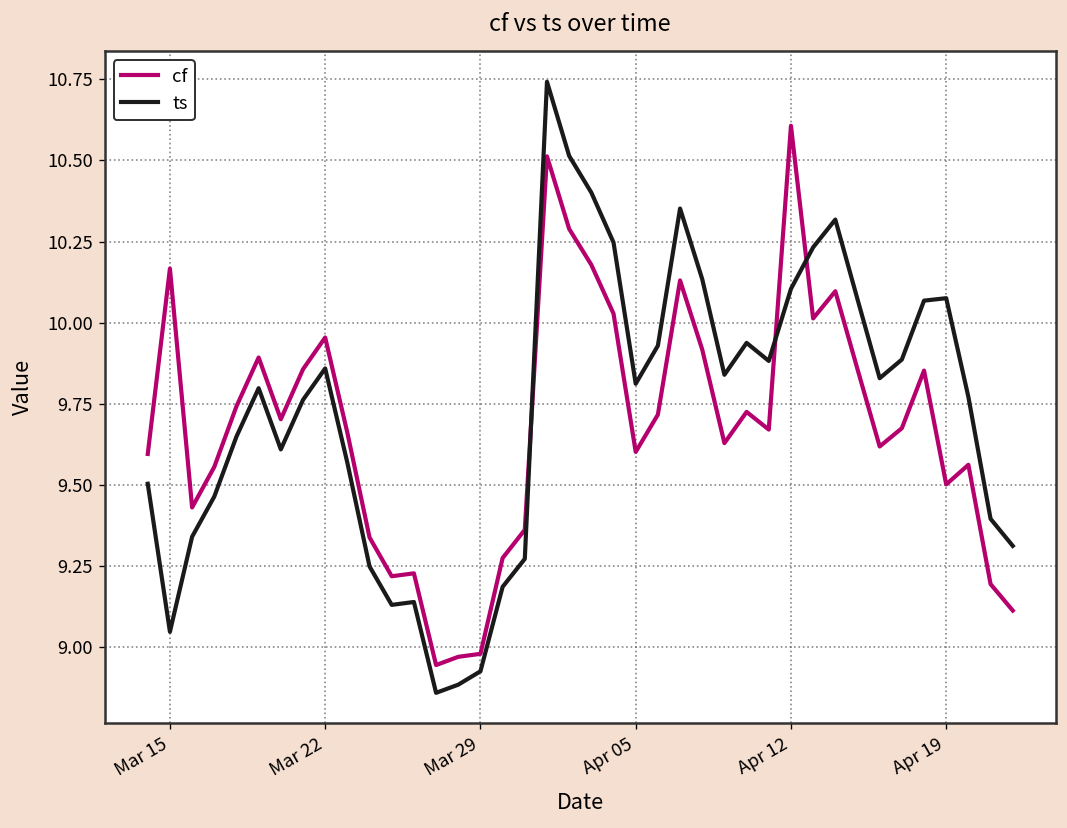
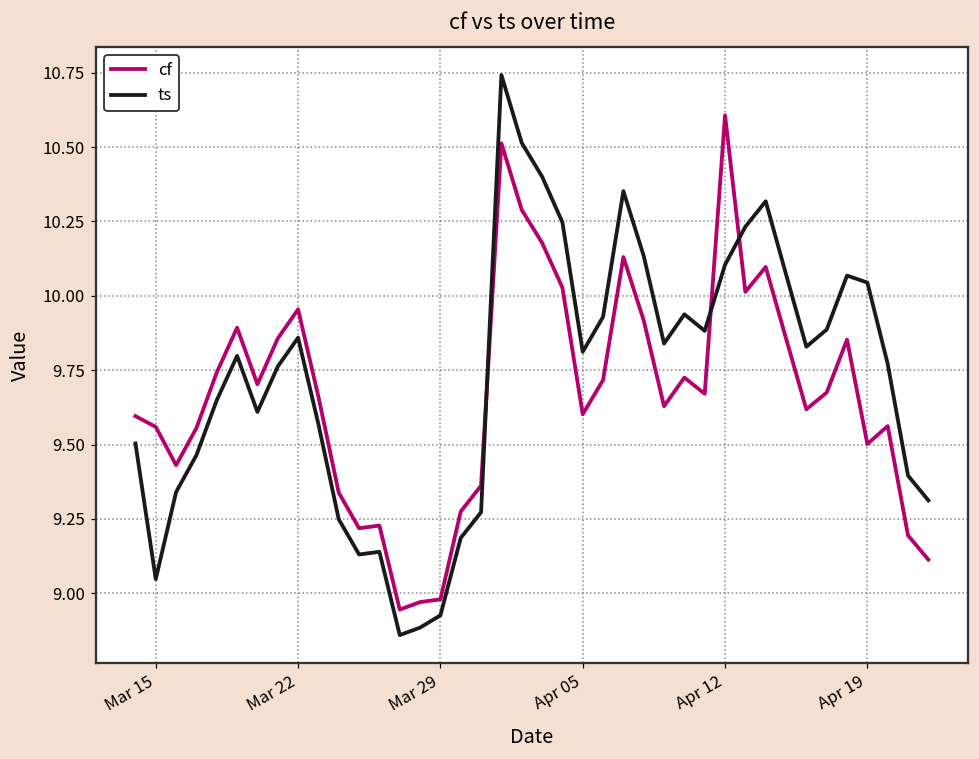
  {
    "cf": {
-     "Mar 15": 10.17,
+     "Mar 15": 9.56,
      "Mar 22": 9.95,
      "Mar 29": 8.98,
      "Apr 05": 9.60,
      "Apr 12": 10.61,
      "Apr 19": 9.50
    },
    "ts": {
      "Mar 15": 9.05,
      "Mar 22": 9.86,
      "Mar 29": 8.93,
      "Apr 05": 9.81,
      "Apr 12": 10.10,
-     "Apr 19": 10.08
+     "Apr 19": 10.04
    }
  }
